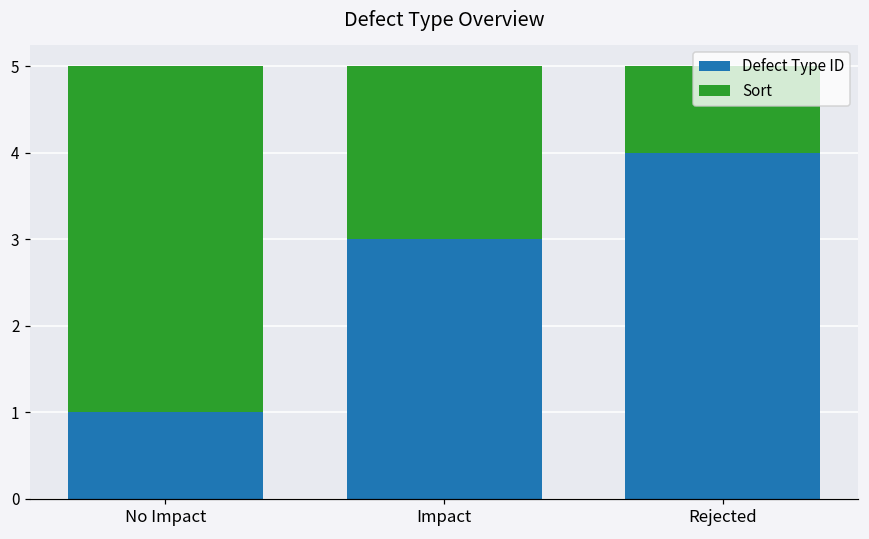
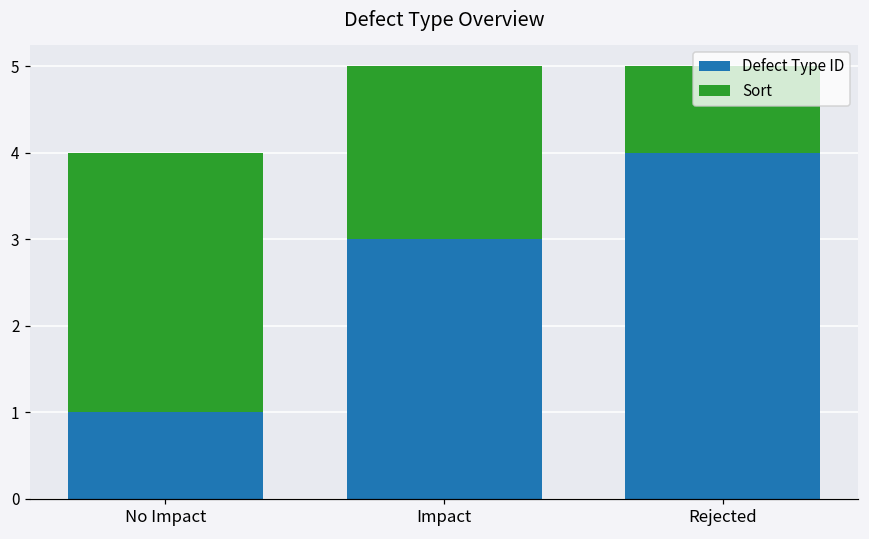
  {
    "Defect Type ID": {
      "No Impact": 1,
      "Impact": 3,
      "Rejected": 4
    },
    "Sort": {
-     "No Impact": 4
+     "No Impact": 3
    }
  }
